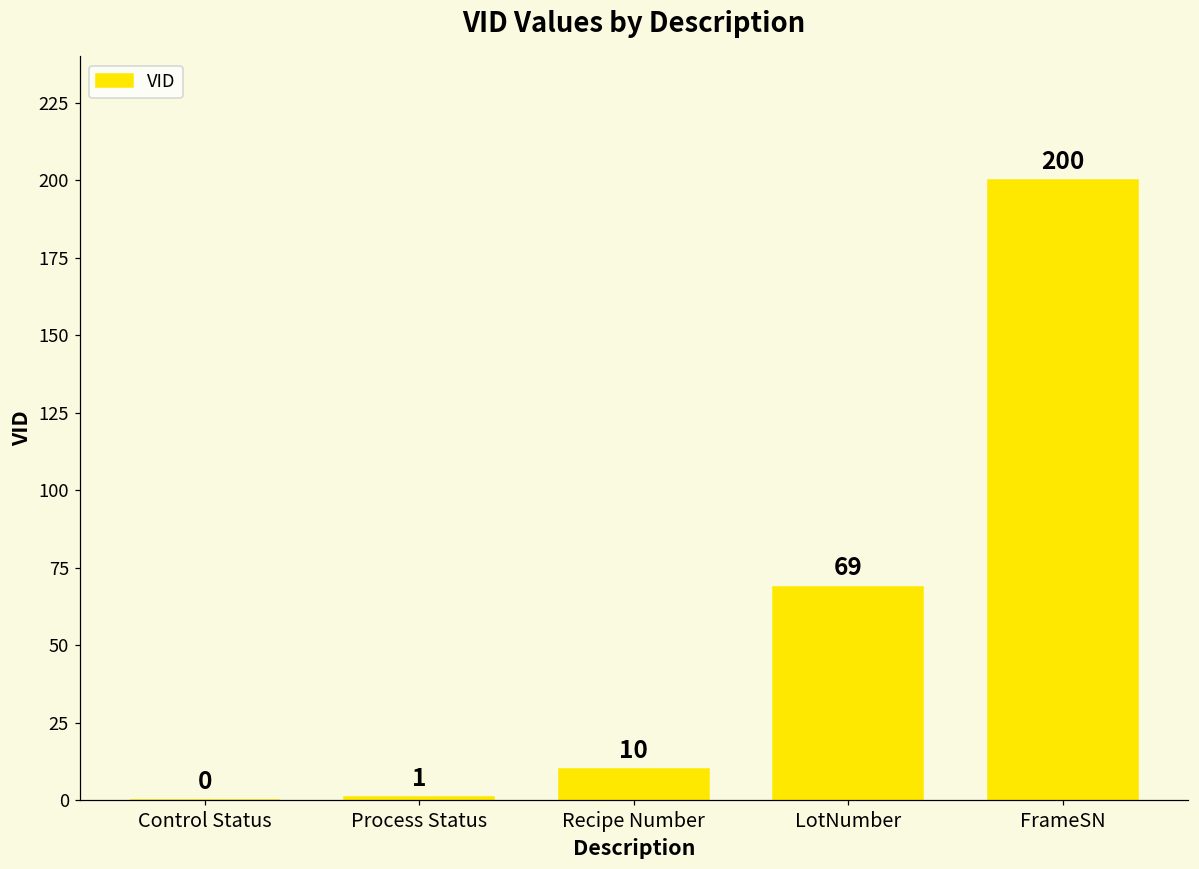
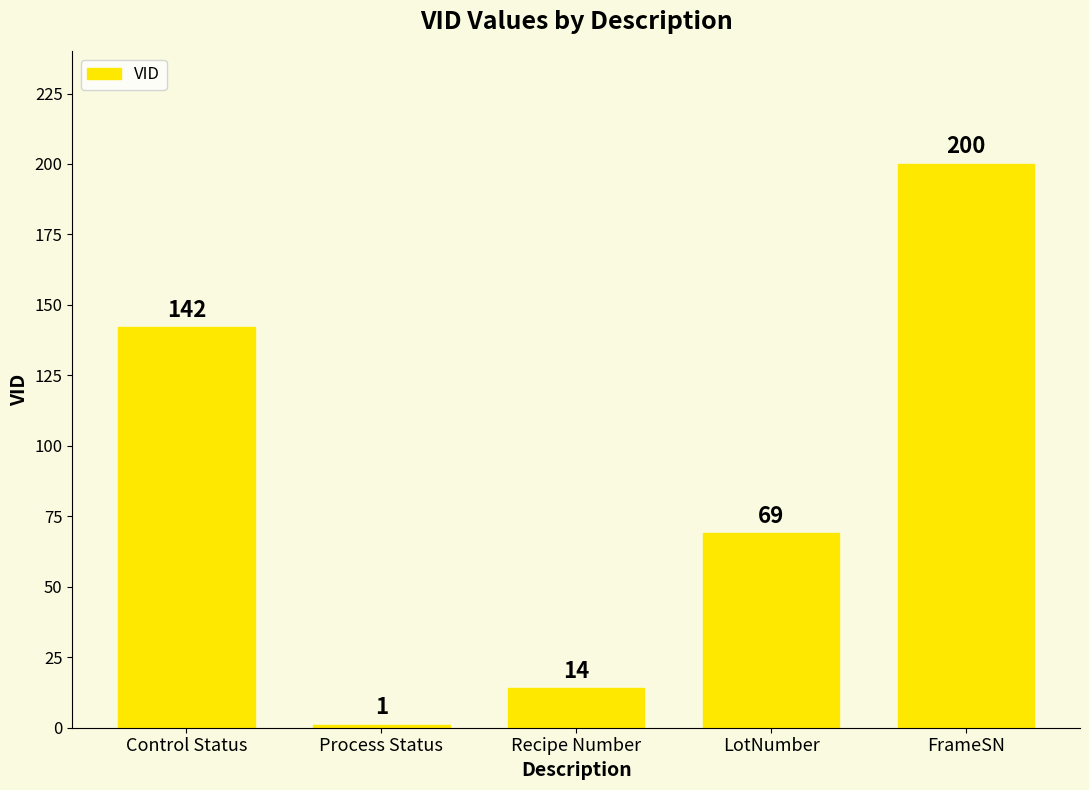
  {
-   "Control Status": 0,
+   "Control Status": 142,
    "Process Status": 1,
-   "Recipe Number": 10,
+   "Recipe Number": 14,
    "LotNumber": 69,
    "FrameSN": 200
  }
